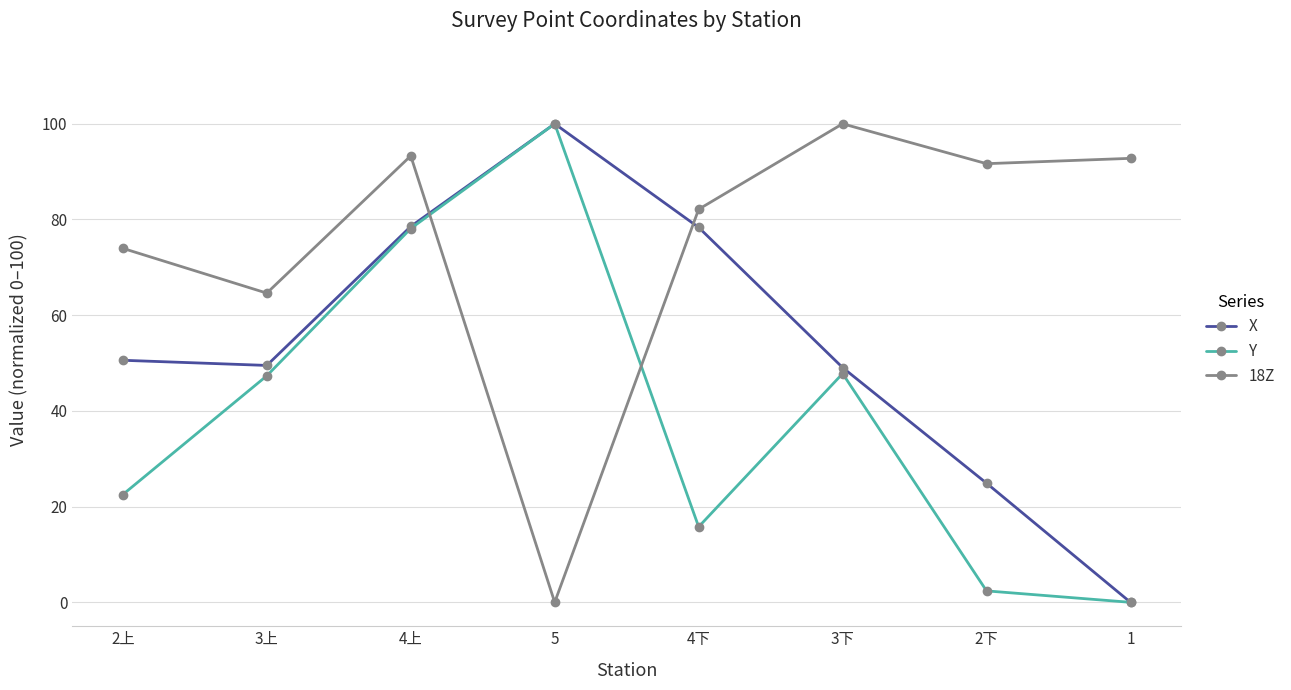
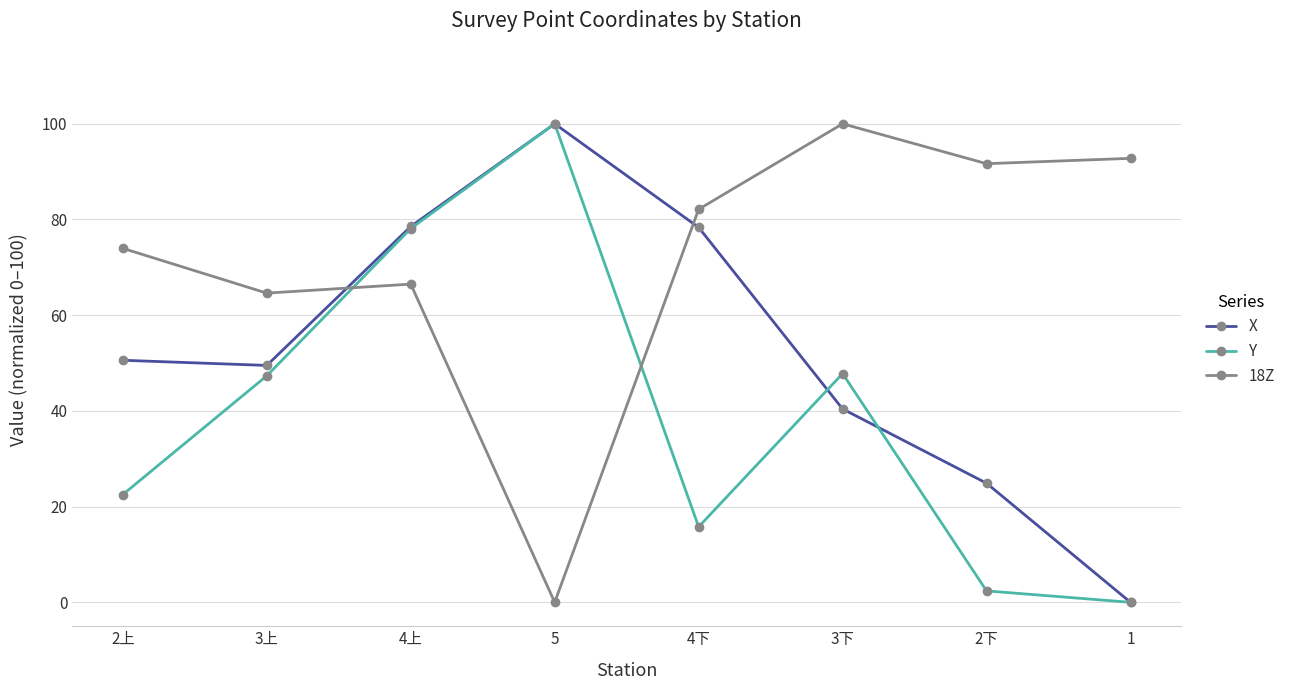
  {
    "X": {
      "2上": 51,
      "3上": 50,
      "4下": 78,
-     "3下": 49,
+     "3下": 40,
      "2下": 25
    },
    "Y": {
      "2上": 23,
      "3上": 47,
      "4下": 16,
      "3下": 48,
      "2下": 2
    },
    "18Z": {
      "2上": 74,
      "3上": 65,
-     "4上": 93,
+     "4上": 66,
      "5": 0,
      "4下": 82,
      "3下": 100,
      "2下": 92,
      "1": 93
    }
  }
